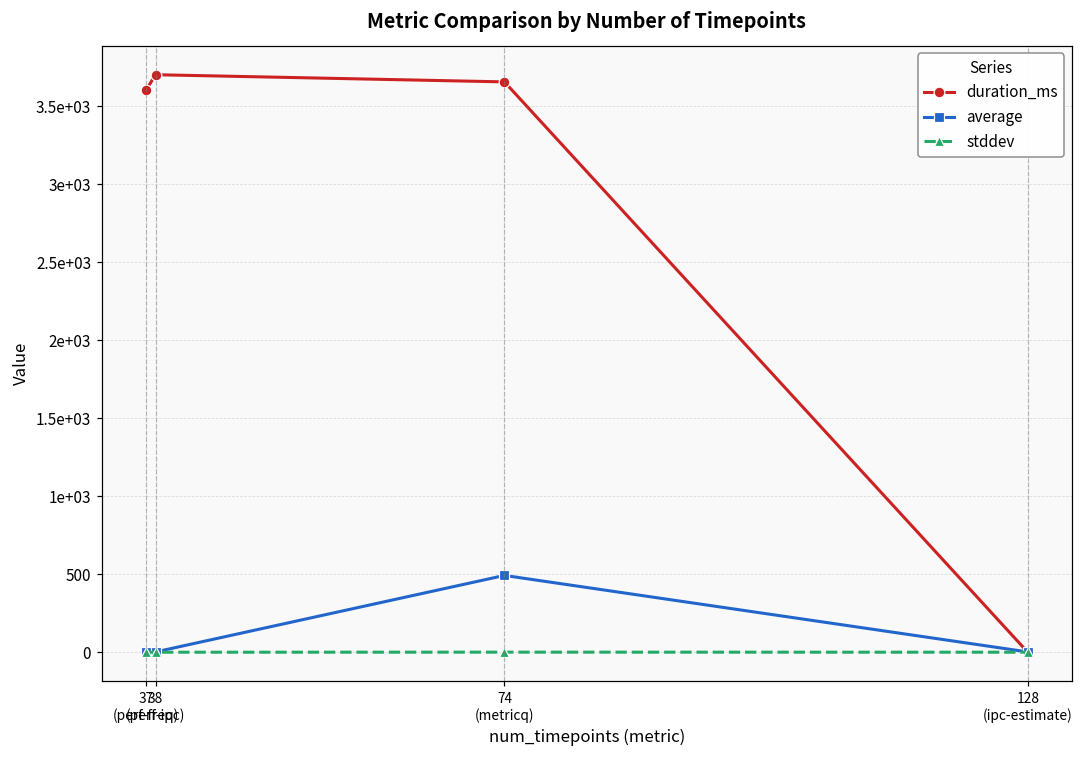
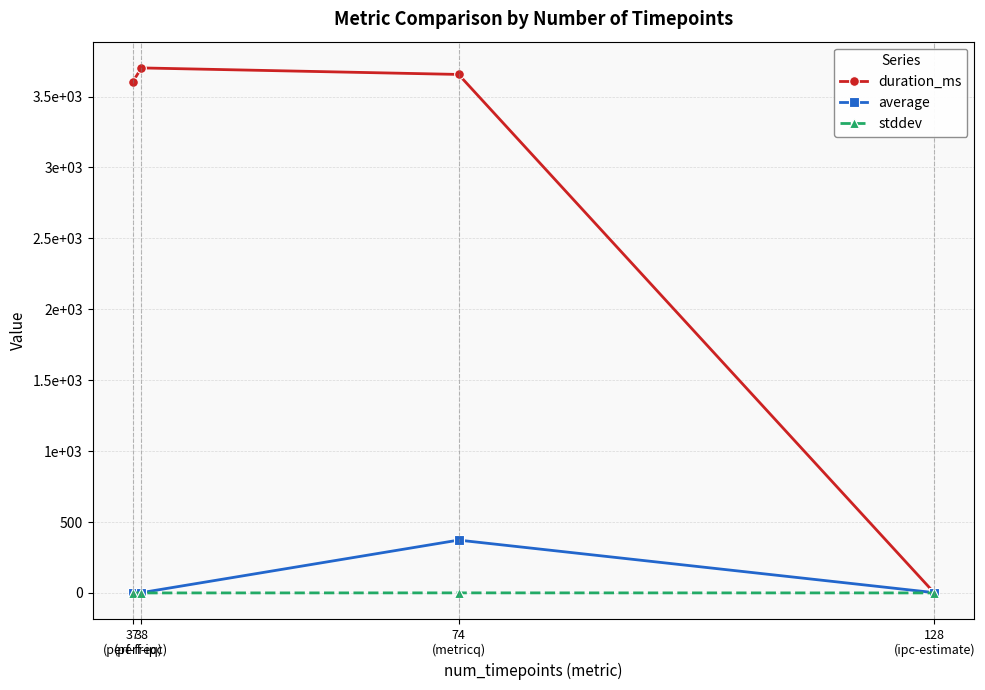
  {
    "duration_ms": {
      "74 (metricq)": 3660
    },
    "average": {
-     "74 (metricq)": 490
+     "74 (metricq)": 370
    },
    "stddev": {
      "74 (metricq)": 0
    }
  }
